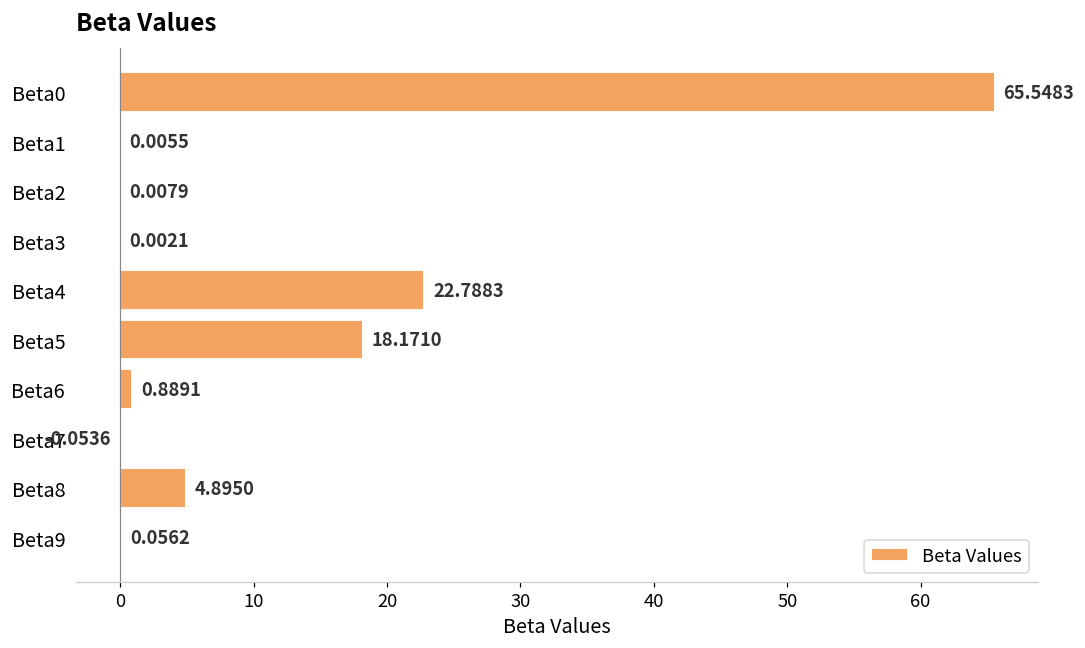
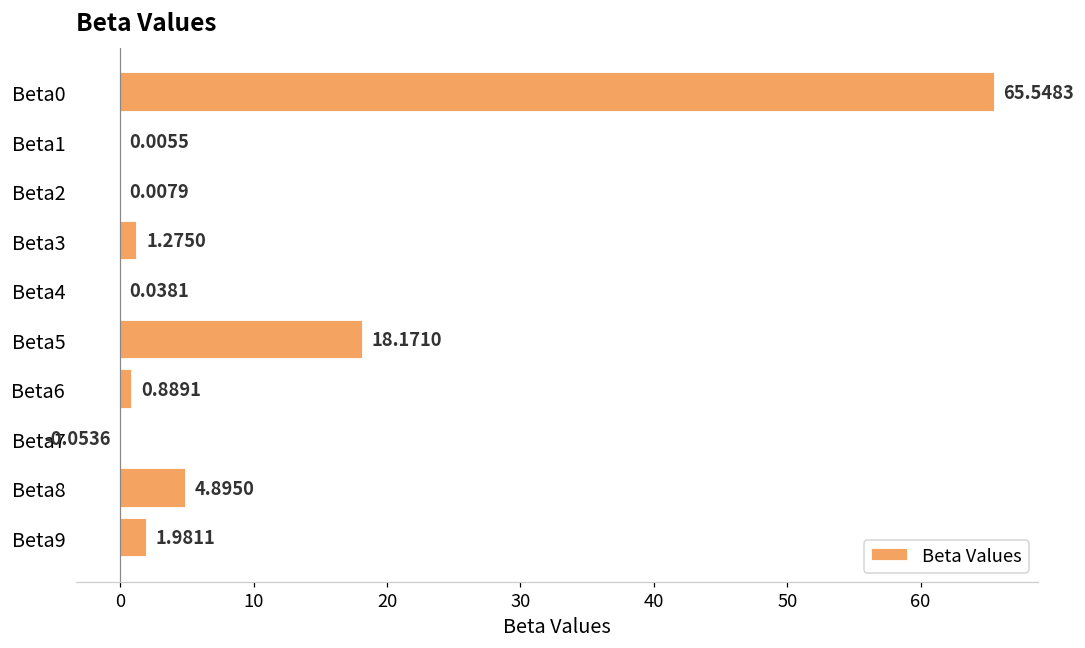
  {
    "Beta0": 65.5483,
    "Beta1": 0.0055,
    "Beta2": 0.0079,
-   "Beta3": 0.0021,
-   "Beta4": 22.7883,
+   "Beta3": 1.2750,
+   "Beta4": 0.0381,
    "Beta5": 18.1710,
    "Beta6": 0.8891,
    "Beta7": -0.0536,
    "Beta8": 4.8950,
-   "Beta9": 0.0562
+   "Beta9": 1.9811
  }
